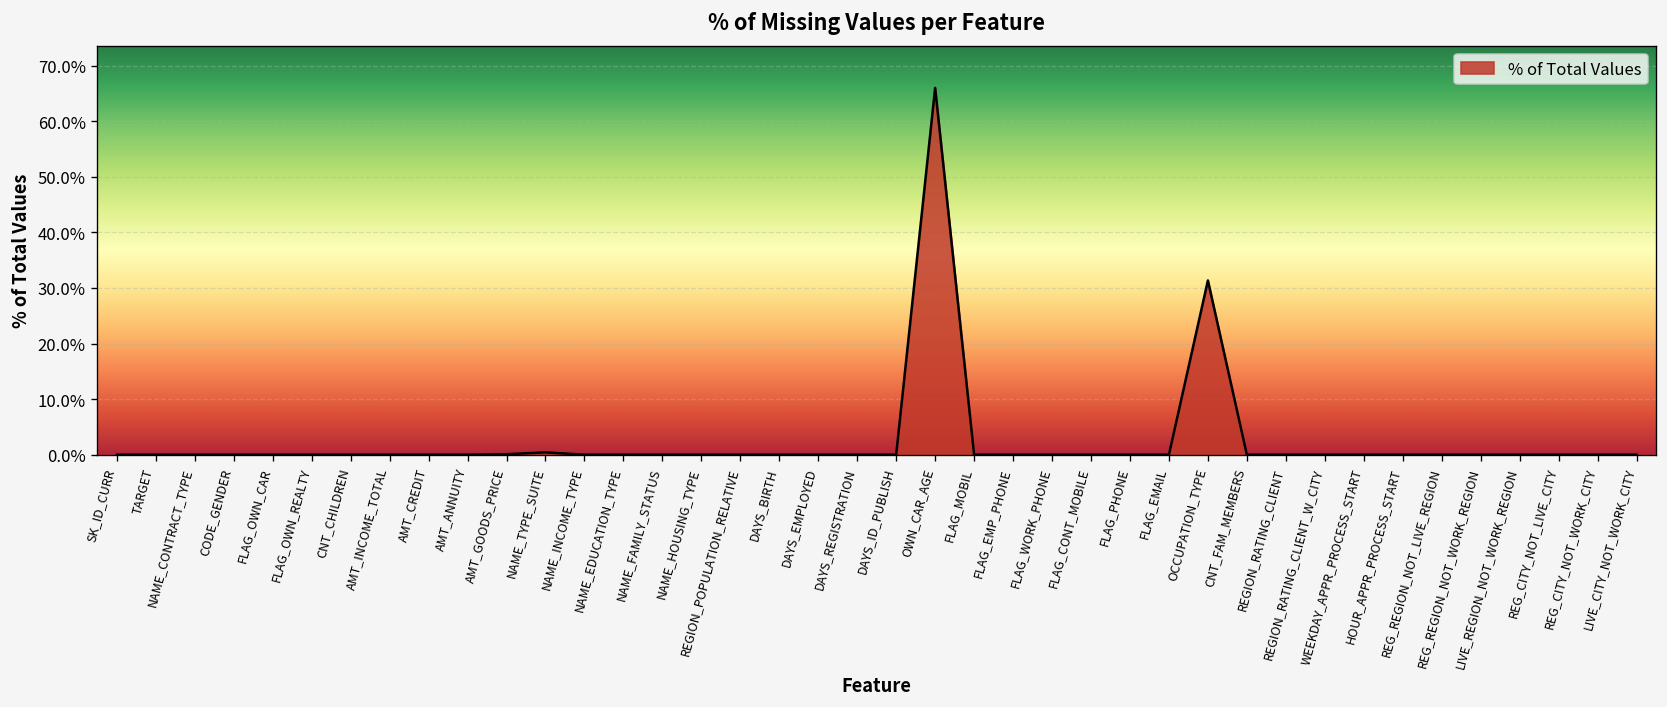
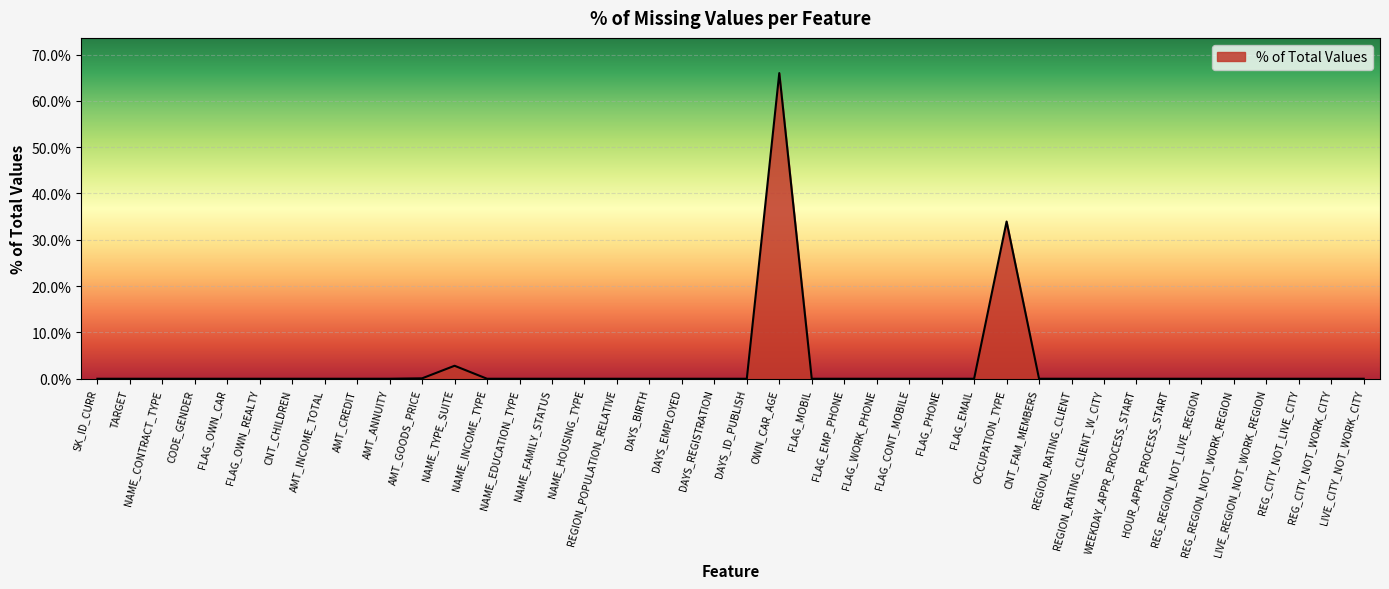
  {
    "SK_ID_CURR": "0%",
    "TARGET": "0%",
    "NAME_CONTRACT_TYPE": "0%",
    "CODE_GENDER": "0%",
    "FLAG_OWN_CAR": "0%",
    "FLAG_OWN_REALTY": "0%",
    "CNT_CHILDREN": "0%",
    "AMT_INCOME_TOTAL": "0%",
    "AMT_CREDIT": "0%",
    "AMT_ANNUITY": "0%",
    "AMT_GOODS_PRICE": "0%",
-   "NAME_TYPE_SUITE": "0%",
+   "NAME_TYPE_SUITE": "3%",
    "NAME_INCOME_TYPE": "0%",
    "NAME_EDUCATION_TYPE": "0%",
    "NAME_FAMILY_STATUS": "0%",
    "NAME_HOUSING_TYPE": "0%",
    "REGION_POPULATION_RELATIVE": "0%",
    "DAYS_BIRTH": "0%",
    "DAYS_EMPLOYED": "0%",
    "DAYS_REGISTRATION": "0%",
    "DAYS_ID_PUBLISH": "0%",
    "OWN_CAR_AGE": "66%",
    "FLAG_MOBIL": "0%",
    "FLAG_EMP_PHONE": "0%",
    "FLAG_WORK_PHONE": "0%",
    "FLAG_CONT_MOBILE": "0%",
    "FLAG_PHONE": "0%",
    "FLAG_EMAIL": "0%",
-   "OCCUPATION_TYPE": "31%",
+   "OCCUPATION_TYPE": "34%",
    "CNT_FAM_MEMBERS": "0%",
    "REGION_RATING_CLIENT": "0%",
    "REGION_RATING_CLIENT_W_CITY": "0%",
    "WEEKDAY_APPR_PROCESS_START": "0%",
    "HOUR_APPR_PROCESS_START": "0%",
    "REG_REGION_NOT_LIVE_REGION": "0%",
    "REG_REGION_NOT_WORK_REGION": "0%",
    "LIVE_REGION_NOT_WORK_REGION": "0%",
    "REG_CITY_NOT_LIVE_CITY": "0%",
    "REG_CITY_NOT_WORK_CITY": "0%",
    "LIVE_CITY_NOT_WORK_CITY": "0%"
  }
